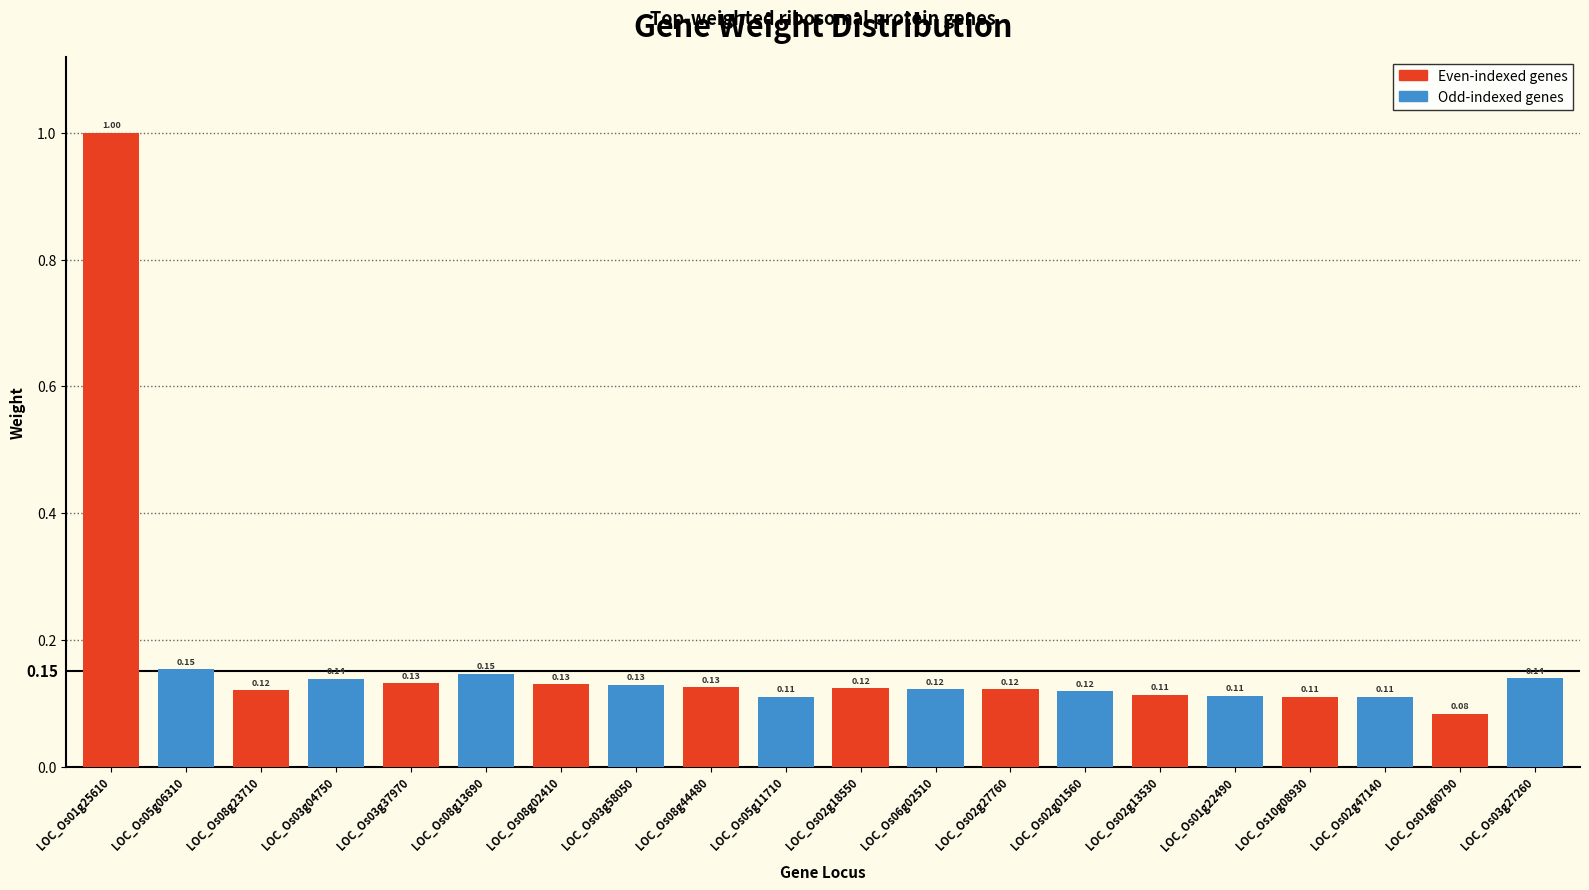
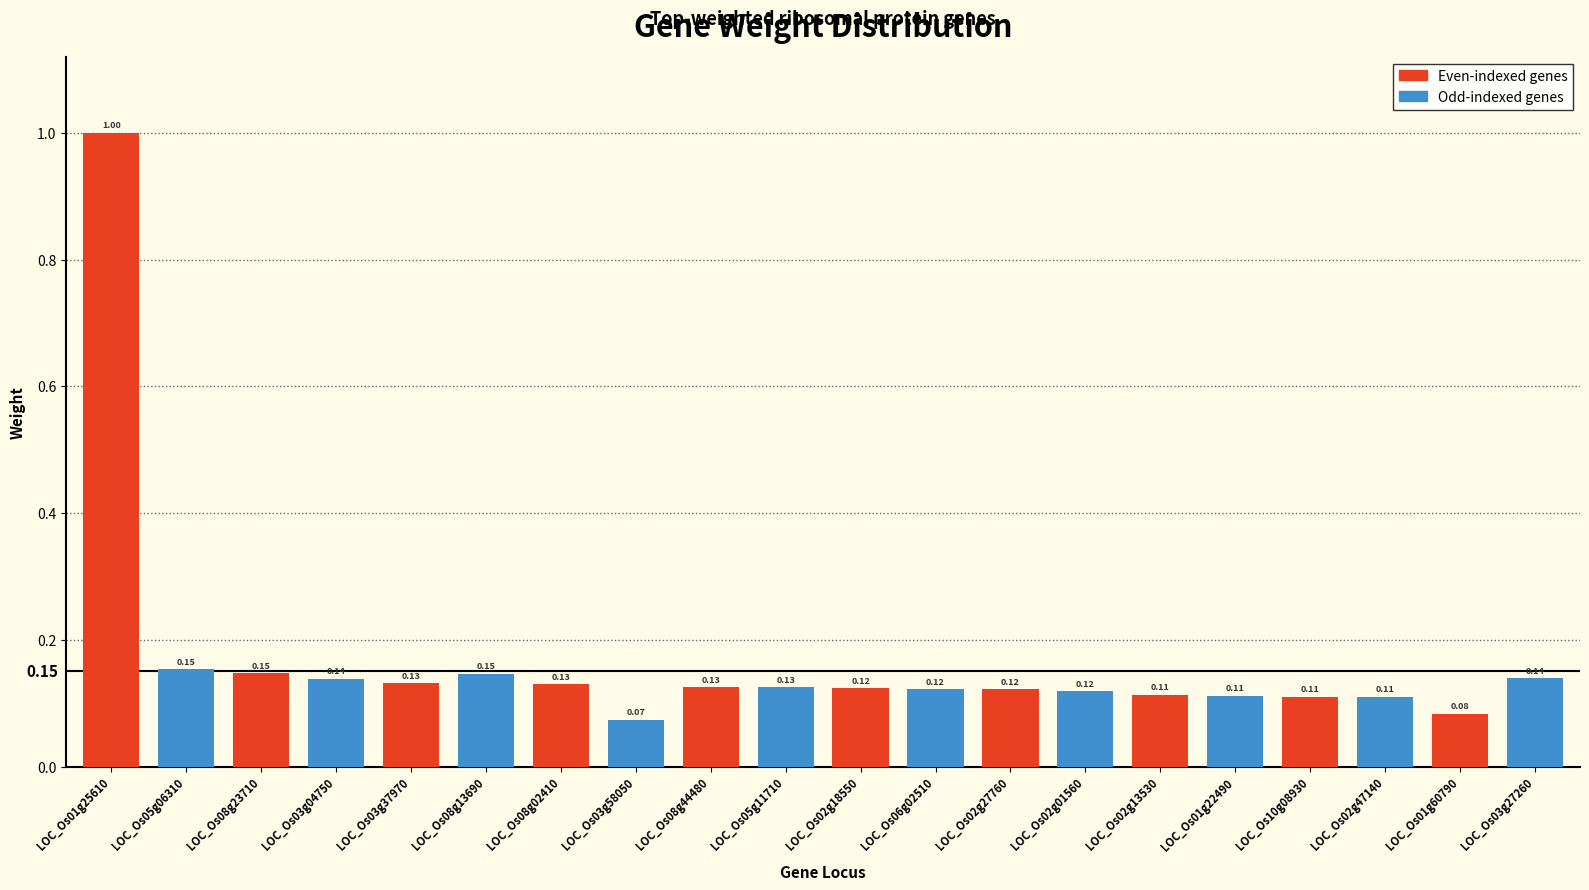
  {
    "Even-indexed genes": {
      "LOC_Os01g25610": 1.00,
-     "LOC_Os08g23710": 0.12,
+     "LOC_Os08g23710": 0.15,
      "LOC_Os03g37970": 0.13,
      "LOC_Os08g02410": 0.13,
      "LOC_Os08g44480": 0.13,
      "LOC_Os02g18550": 0.12,
      "LOC_Os02g27760": 0.12,
      "LOC_Os02g13530": 0.11,
      "LOC_Os10g08930": 0.11,
      "LOC_Os01g60790": 0.08
    },
    "Odd-indexed genes": {
      "LOC_Os05g06310": 0.15,
      "LOC_Os03g04750": 0.14,
      "LOC_Os08g13690": 0.15,
-     "LOC_Os03g58050": 0.13,
-     "LOC_Os05g11710": 0.11,
+     "LOC_Os03g58050": 0.07,
+     "LOC_Os05g11710": 0.13,
      "LOC_Os06g02510": 0.12,
      "LOC_Os02g01560": 0.12,
      "LOC_Os01g22490": 0.11,
      "LOC_Os02g47140": 0.11,
      "LOC_Os03g27260": 0.14
    }
  }
